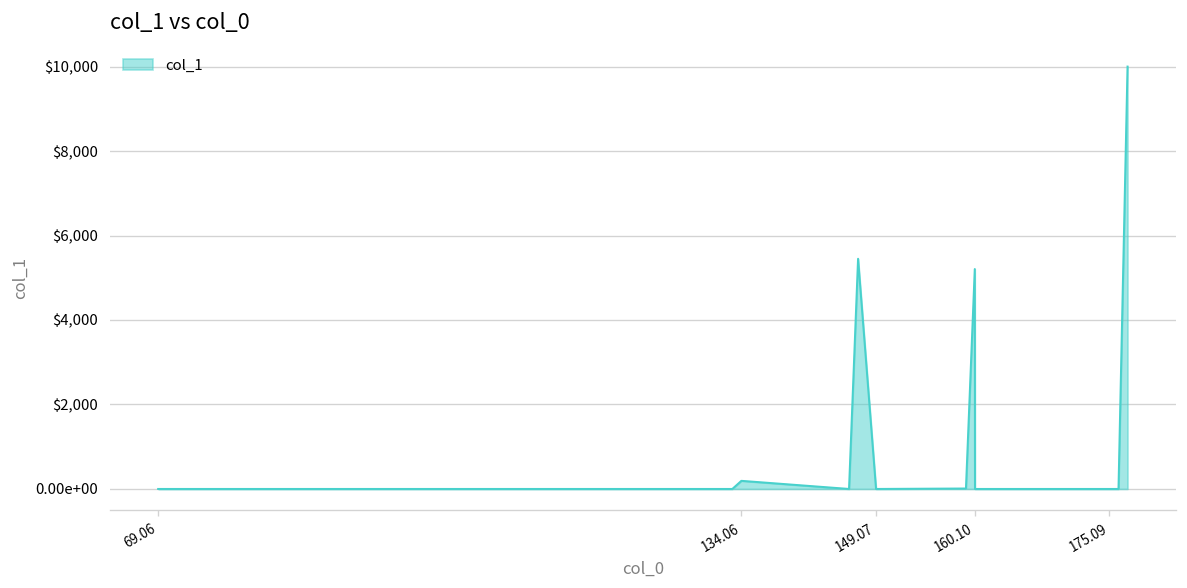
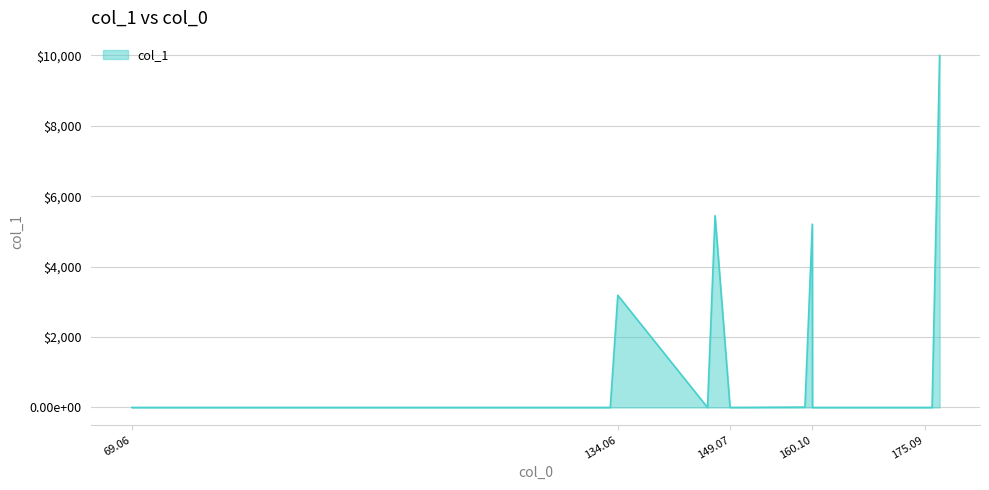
  {
    "69.06": "$0",
-   "134.06": "$200",
+   "134.06": "$3,200",
    "149.07": "$0",
    "160.10": "$0",
    "175.09": "$0"
  }
